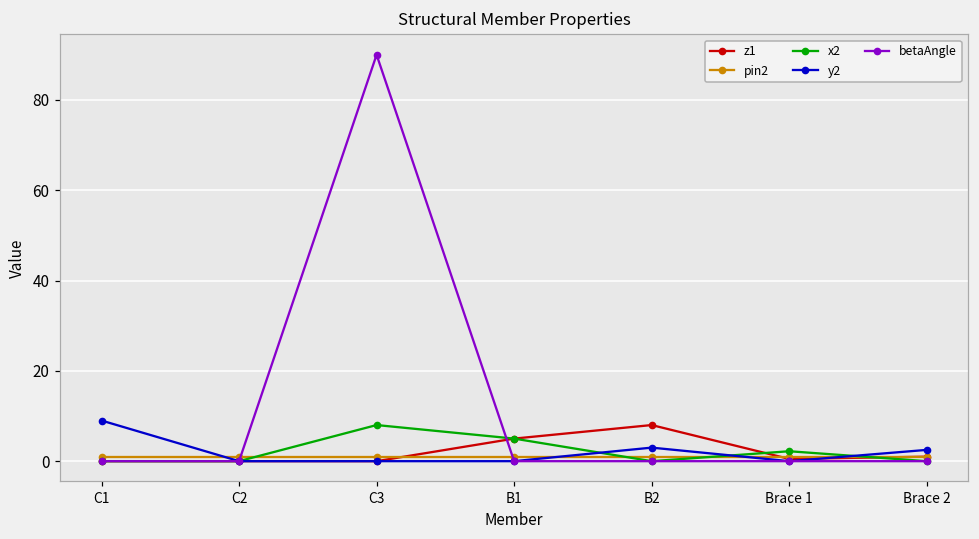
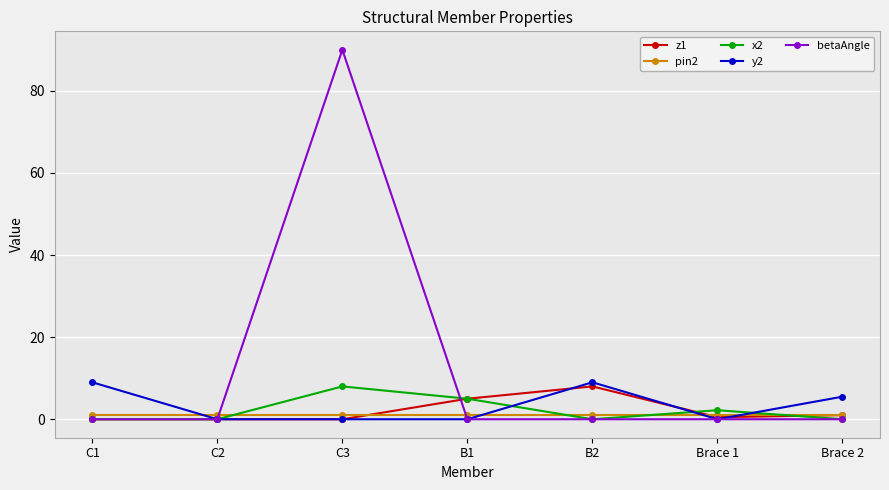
  {
    "z1": {
      "B2": 8
    },
    "pin2": {
      "C1": 1,
      "C2": 1,
      "C3": 1,
      "B1": 1,
      "B2": 1
    },
    "x2": {
      "C3": 8,
      "Brace 1": 2
    },
    "y2": {
      "C1": 9,
-     "B2": 3,
-     "Brace 2": 3
+     "B2": 9,
+     "Brace 2": 6
    },
    "betaAngle": {
      "C3": 90
    }
  }
